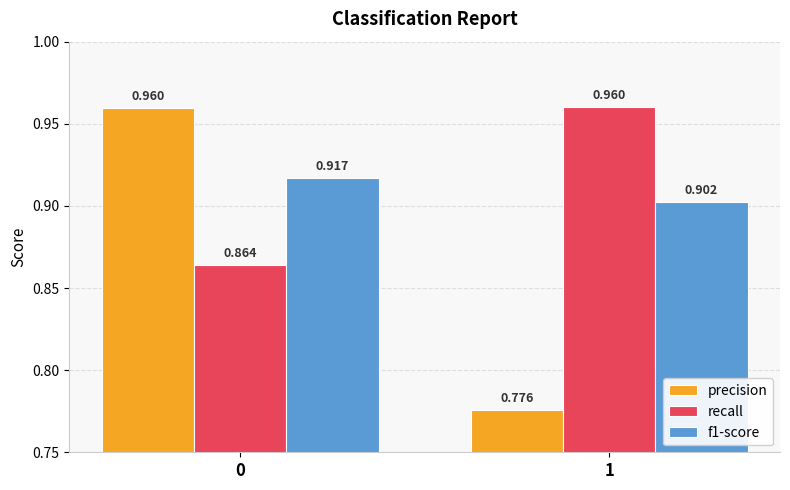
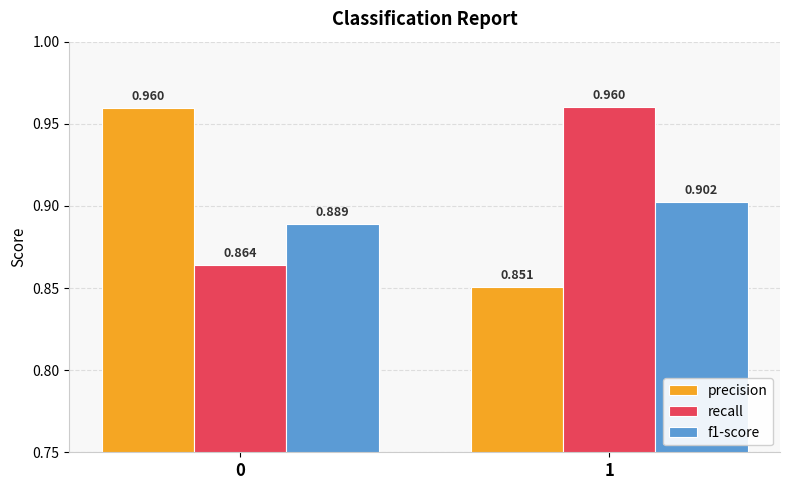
  {
    "precision": {
      "0": 0.960,
-     "1": 0.776
+     "1": 0.851
    },
    "recall": {
      "0": 0.864,
      "1": 0.960
    },
    "f1-score": {
-     "0": 0.917,
+     "0": 0.889,
      "1": 0.902
    }
  }
